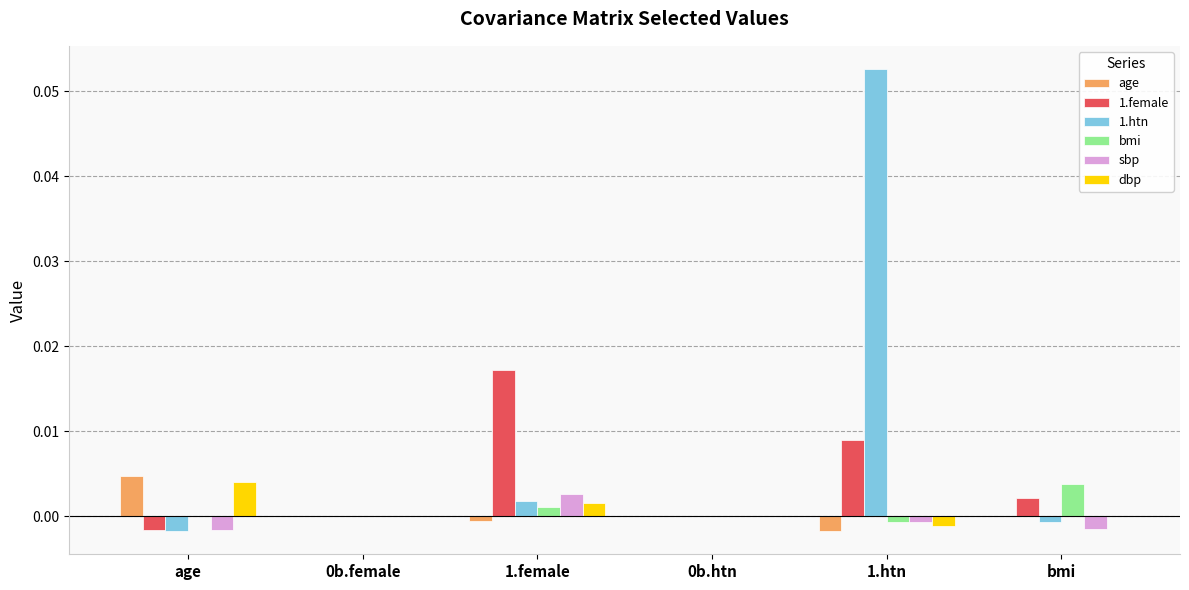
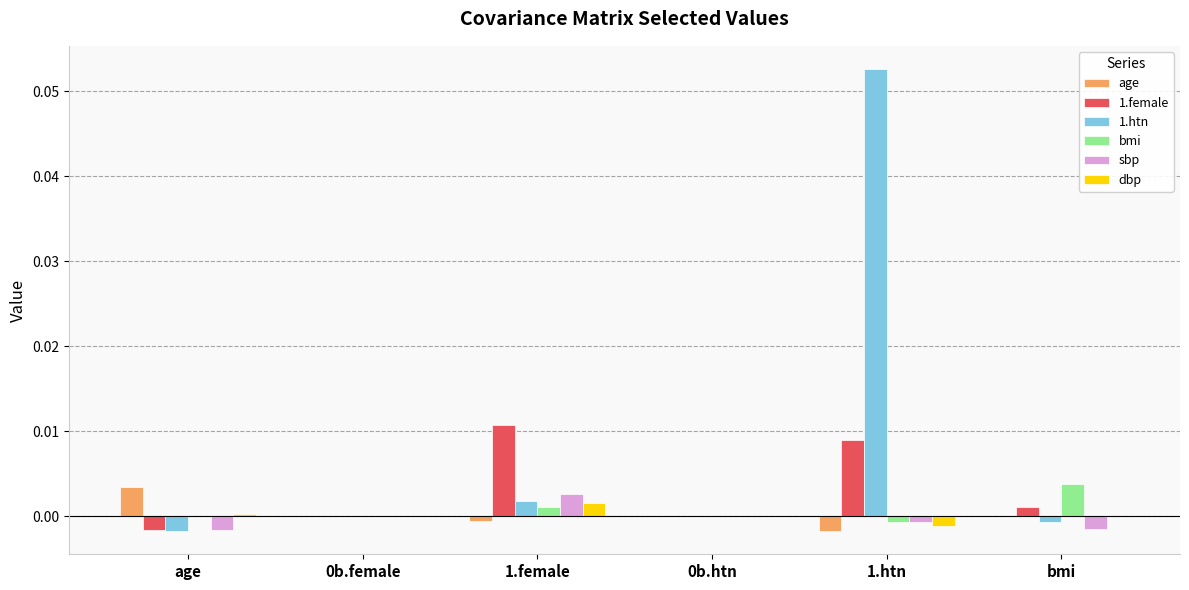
  {
    "age": {
-     "age": 0.005,
+     "age": 0.003,
      "0b.female": 0.000,
      "1.female": -0.001,
      "0b.htn": 0.000,
      "1.htn": -0.002
    },
    "1.female": {
      "age": -0.002,
      "0b.female": 0.000,
-     "1.female": 0.017,
+     "1.female": 0.011,
      "0b.htn": 0.000,
      "1.htn": 0.009,
-     "bmi": 0.002
+     "bmi": 0.001
    },
    "1.htn": {
      "age": -0.002,
      "0b.female": 0.000,
      "1.female": 0.002,
      "0b.htn": 0.000,
      "1.htn": 0.053,
      "bmi": -0.001
    },
    "bmi": {
      "0b.female": 0.000,
      "1.female": 0.001,
      "0b.htn": 0.000,
      "1.htn": -0.001,
      "bmi": 0.004
    },
    "sbp": {
      "age": -0.002,
      "0b.female": 0.000,
      "1.female": 0.003,
      "0b.htn": 0.000,
      "1.htn": -0.001,
      "bmi": -0.002
    },
    "dbp": {
-     "age": 0.004,
+     "age": 0.000,
      "0b.female": 0.000,
      "1.female": 0.002,
      "0b.htn": 0.000,
      "1.htn": -0.001
    }
  }
